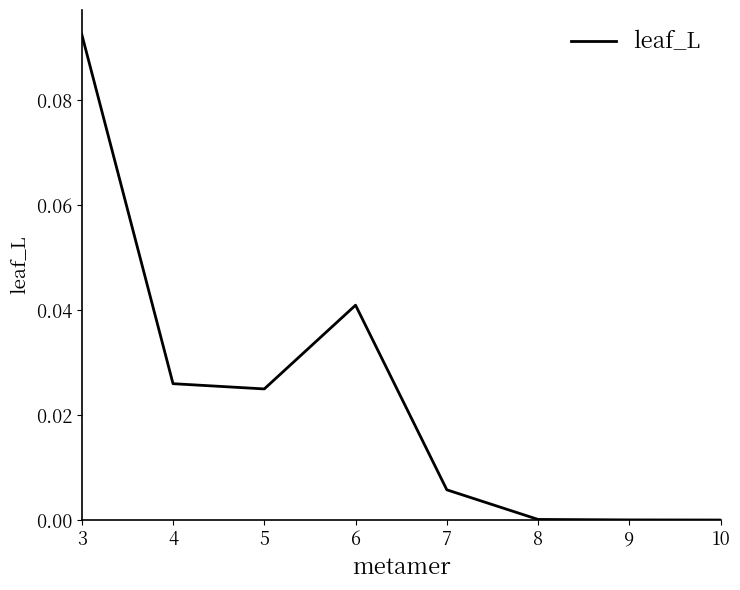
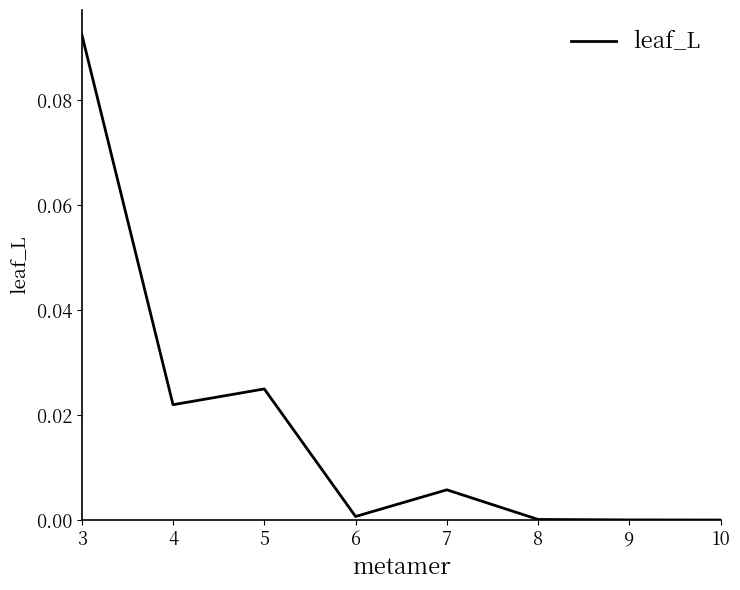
  {
    "3": 0.093,
-   "4": 0.026,
+   "4": 0.022,
    "5": 0.025,
-   "6": 0.041,
+   "6": 0.001,
    "7": 0.006,
    "8": 0.000,
    "9": 0.000,
    "10": 0.000
  }
